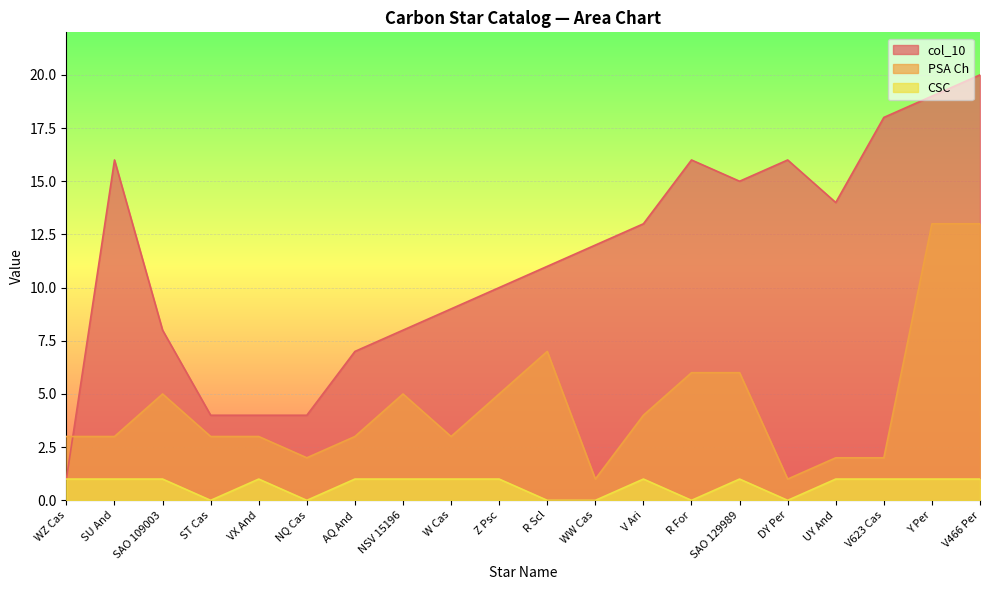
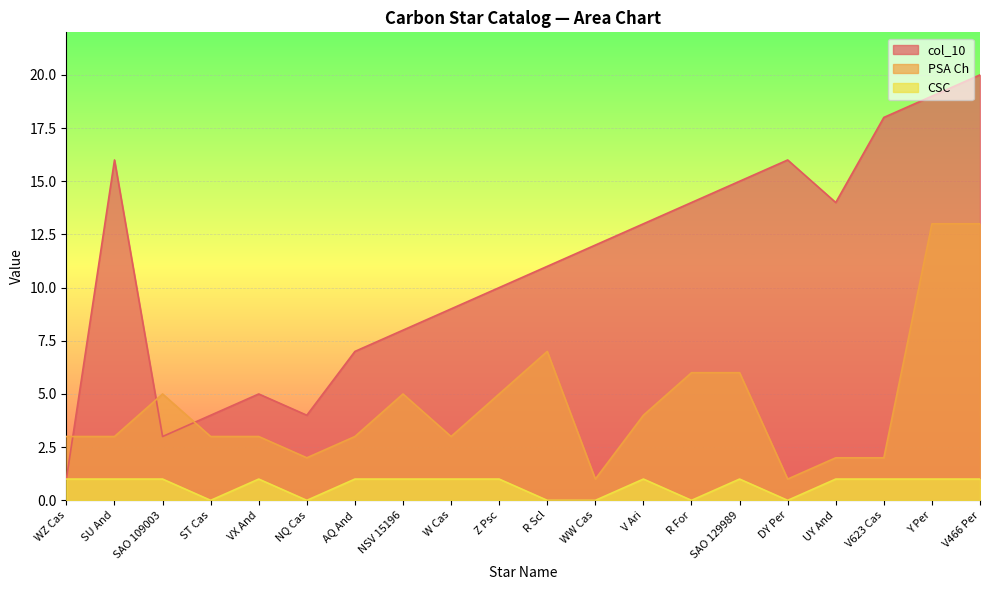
  {
    "col_10": {
      "SU And": 16,
-     "SAO 109003": 8,
+     "SAO 109003": 3,
      "ST Cas": 4,
-     "VX And": 4,
+     "VX And": 5,
      "NQ Cas": 4,
      "AQ And": 7,
      "NSV 15196": 8,
      "W Cas": 9,
      "Z Psc": 10,
      "R Scl": 11,
      "WW Cas": 12,
      "V Ari": 13,
-     "R For": 16,
+     "R For": 14,
      "SAO 129989": 15,
      "DY Per": 16,
      "UY And": 14,
      "V623 Cas": 18,
      "V466 Per": 20
    },
    "PSA Ch": {
      "WZ Cas": 3,
      "SU And": 3,
      "SAO 109003": 5,
      "ST Cas": 3,
      "VX And": 3,
      "NQ Cas": 2,
      "AQ And": 3,
      "NSV 15196": 5,
      "W Cas": 3,
      "Z Psc": 5,
      "R Scl": 7,
      "WW Cas": 1,
      "V Ari": 4,
      "R For": 6,
      "SAO 129989": 6,
      "DY Per": 1,
      "UY And": 2,
      "V623 Cas": 2,
      "Y Per": 13,
      "V466 Per": 13
    },
    "CSC": {
      "SU And": 1,
      "SAO 109003": 1,
      "ST Cas": 0,
      "VX And": 1,
      "NQ Cas": 0,
      "AQ And": 1,
      "NSV 15196": 1,
      "W Cas": 1,
      "Z Psc": 1,
      "R Scl": 0,
      "WW Cas": 0,
      "V Ari": 1,
      "R For": 0,
      "SAO 129989": 1,
      "DY Per": 0,
      "UY And": 1,
      "V623 Cas": 1,
      "Y Per": 1,
      "V466 Per": 1
    }
  }
